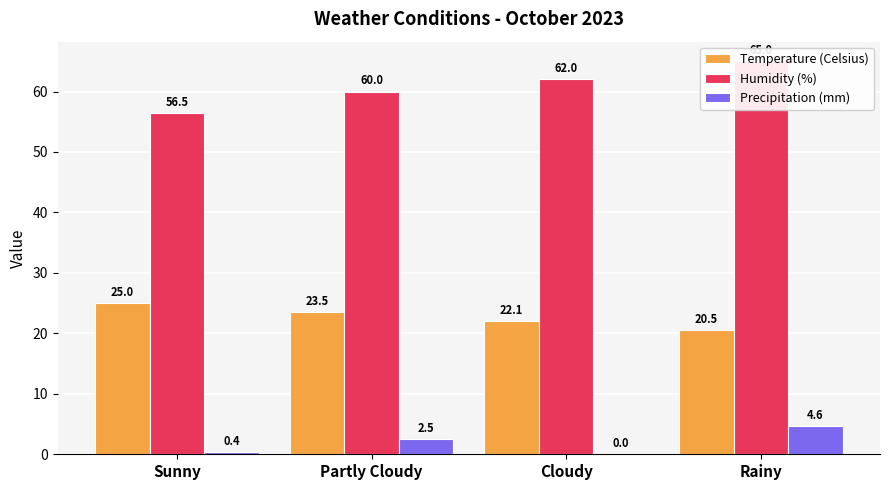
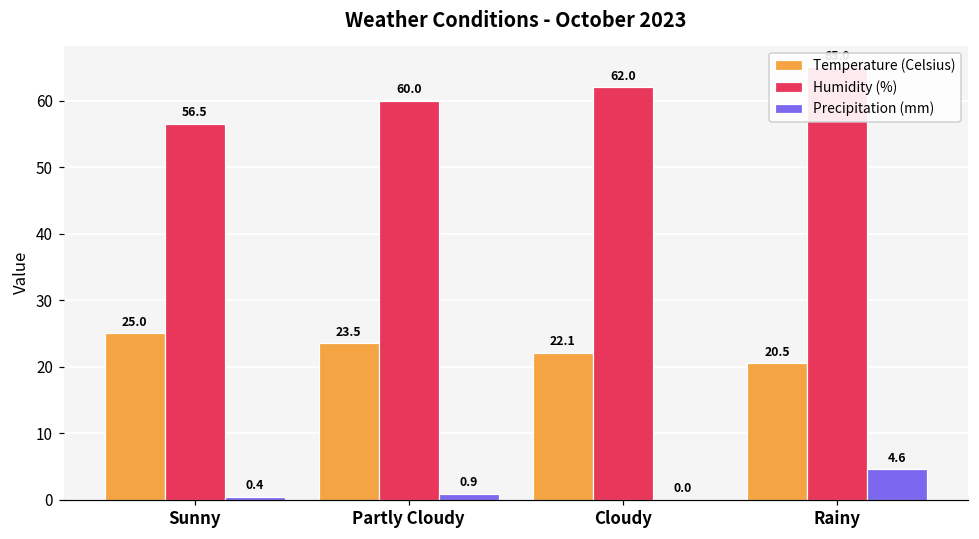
  {
    "Temperature (Celsius)": {
      "Sunny": 25.0,
      "Partly Cloudy": 23.5,
      "Cloudy": 22.1,
      "Rainy": 20.5
    },
    "Humidity (%)": {
      "Sunny": 56.5,
      "Partly Cloudy": 60.0,
      "Cloudy": 62.0
    },
    "Precipitation (mm)": {
      "Sunny": 0.4,
-     "Partly Cloudy": 2.5,
+     "Partly Cloudy": 0.9,
      "Cloudy": 0.0,
      "Rainy": 4.6
    }
  }
